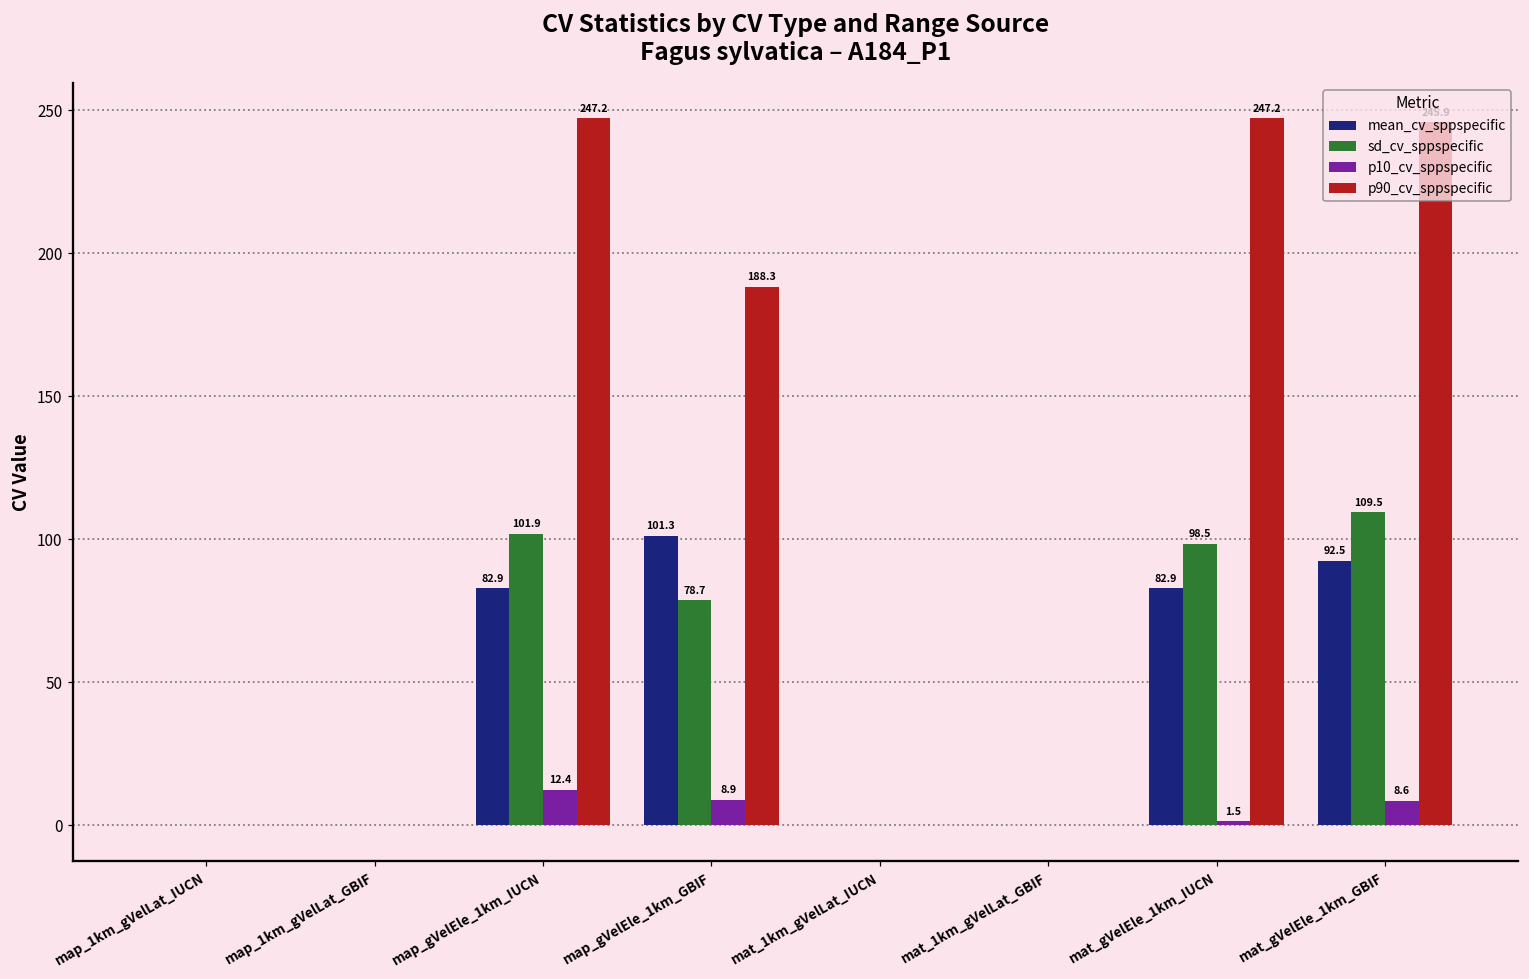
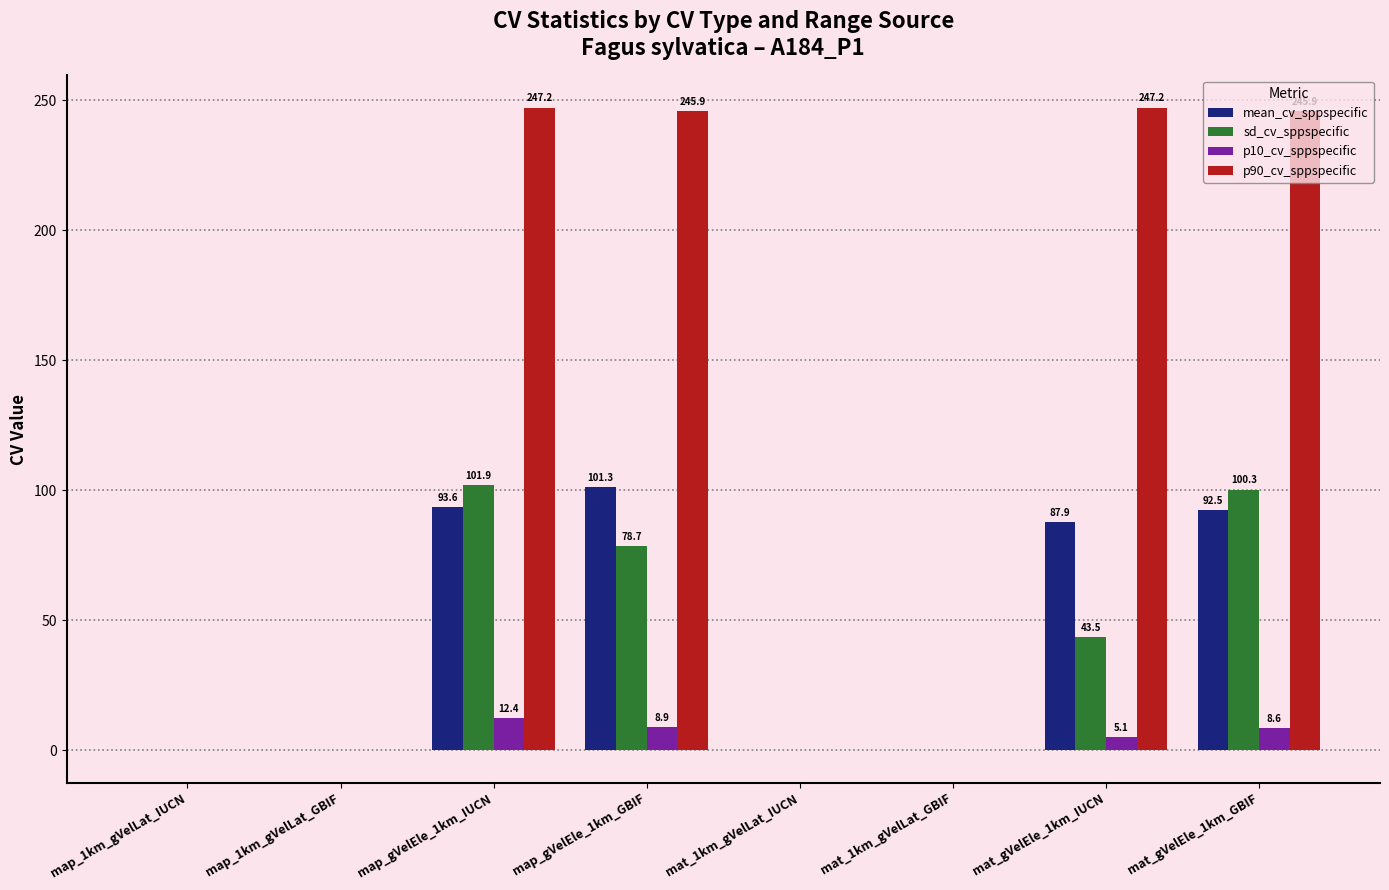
  {
    "mean_cv_sppspecific": {
-     "map_gVelEle_1km_IUCN": 82.9,
+     "map_gVelEle_1km_IUCN": 93.6,
      "map_gVelEle_1km_GBIF": 101.3,
-     "mat_gVelEle_1km_IUCN": 82.9,
+     "mat_gVelEle_1km_IUCN": 87.9,
      "mat_gVelEle_1km_GBIF": 92.5
    },
    "sd_cv_sppspecific": {
      "map_gVelEle_1km_IUCN": 101.9,
      "map_gVelEle_1km_GBIF": 78.7,
-     "mat_gVelEle_1km_IUCN": 98.5,
-     "mat_gVelEle_1km_GBIF": 109.5
+     "mat_gVelEle_1km_IUCN": 43.5,
+     "mat_gVelEle_1km_GBIF": 100.3
    },
    "p10_cv_sppspecific": {
      "map_gVelEle_1km_IUCN": 12.4,
      "map_gVelEle_1km_GBIF": 8.9,
-     "mat_gVelEle_1km_IUCN": 1.5,
+     "mat_gVelEle_1km_IUCN": 5.1,
      "mat_gVelEle_1km_GBIF": 8.6
    },
    "p90_cv_sppspecific": {
      "map_gVelEle_1km_IUCN": 247.2,
-     "map_gVelEle_1km_GBIF": 188.3,
+     "map_gVelEle_1km_GBIF": 245.9,
      "mat_gVelEle_1km_IUCN": 247.2
    }
  }
